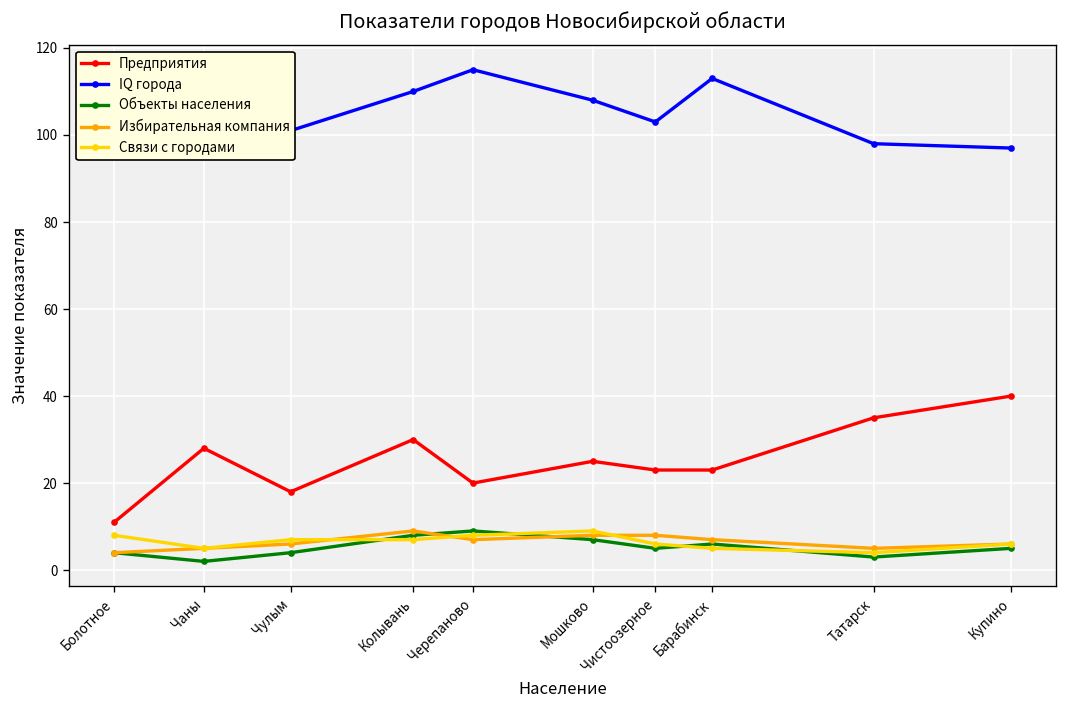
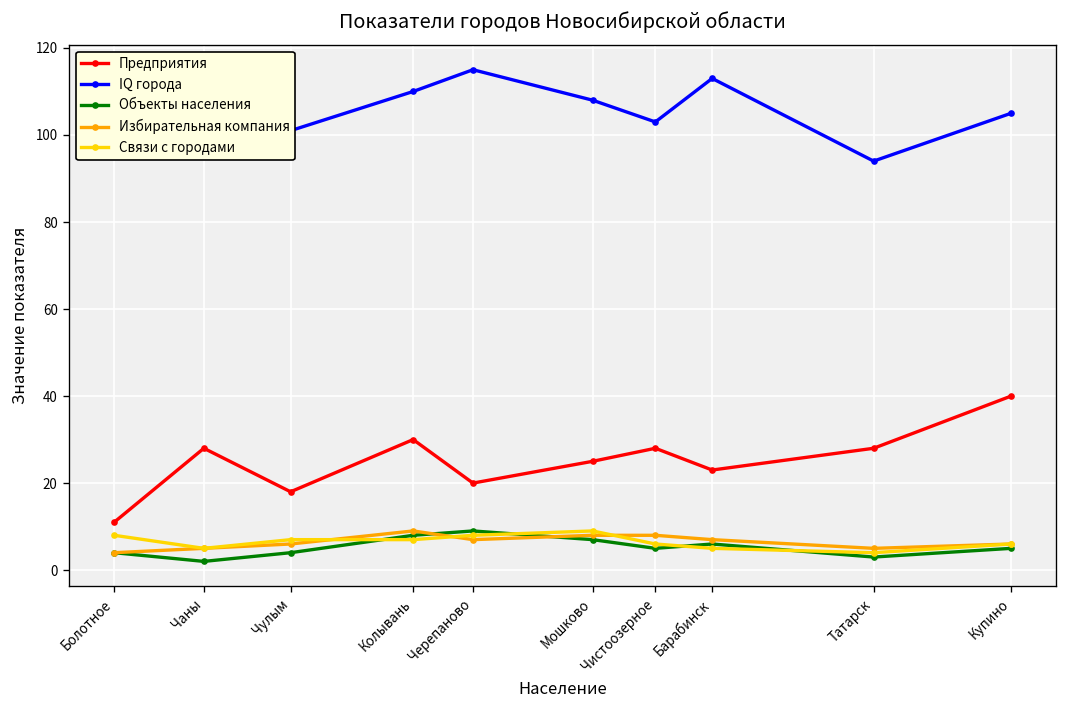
  {
    "Предприятия": {
      "Болотное": 11,
      "Чаны": 28,
      "Чулым": 18,
      "Колывань": 30,
      "Черепаново": 20,
      "Мошково": 25,
-     "Чистоозерное": 23,
+     "Чистоозерное": 28,
      "Барабинск": 23,
-     "Татарск": 35,
+     "Татарск": 28,
      "Купино": 40
    },
    "IQ города": {
      "Колывань": 110,
      "Черепаново": 115,
      "Мошково": 108,
      "Чистоозерное": 103,
      "Барабинск": 113,
-     "Татарск": 98,
-     "Купино": 97
+     "Татарск": 94,
+     "Купино": 105
    },
    "Объекты населения": {
      "Чаны": 2,
      "Чулым": 4,
      "Колывань": 8,
      "Черепаново": 9,
      "Мошково": 7,
      "Чистоозерное": 5,
      "Барабинск": 6,
      "Татарск": 3,
      "Купино": 5
    }
  }
